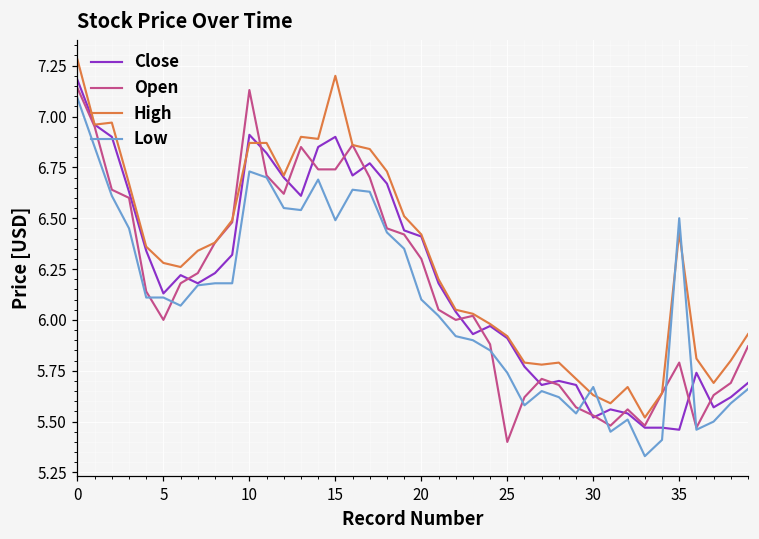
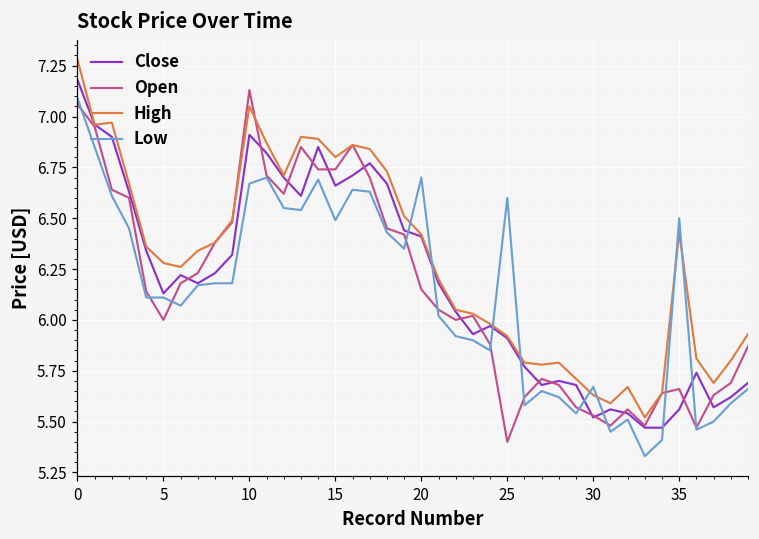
  {
    "Close": {
      "0": 7.18,
      "5": 6.13,
      "10": 6.91,
-     "15": 6.90,
-     "35": 5.46
+     "15": 6.66,
+     "35": 5.56
    },
    "Open": {
-     "0": 7.14,
+     "0": 7.06,
      "5": 6.00,
      "10": 7.13,
      "15": 6.74,
-     "20": 6.30,
+     "20": 6.15,
      "25": 5.40,
-     "35": 5.79
+     "35": 5.66
    },
    "High": {
      "0": 7.28,
      "5": 6.28,
-     "10": 6.87,
-     "15": 7.2,
+     "10": 7.05,
+     "15": 6.8,
      "30": 5.63,
      "35": 6.43
    },
    "Low": {
      "0": 7.09,
      "5": 6.11,
-     "10": 6.73,
+     "10": 6.67,
      "15": 6.49,
-     "20": 6.1,
-     "25": 5.74,
+     "20": 6.7,
+     "25": 6.60,
      "30": 5.67,
      "35": 6.50
    }
  }
